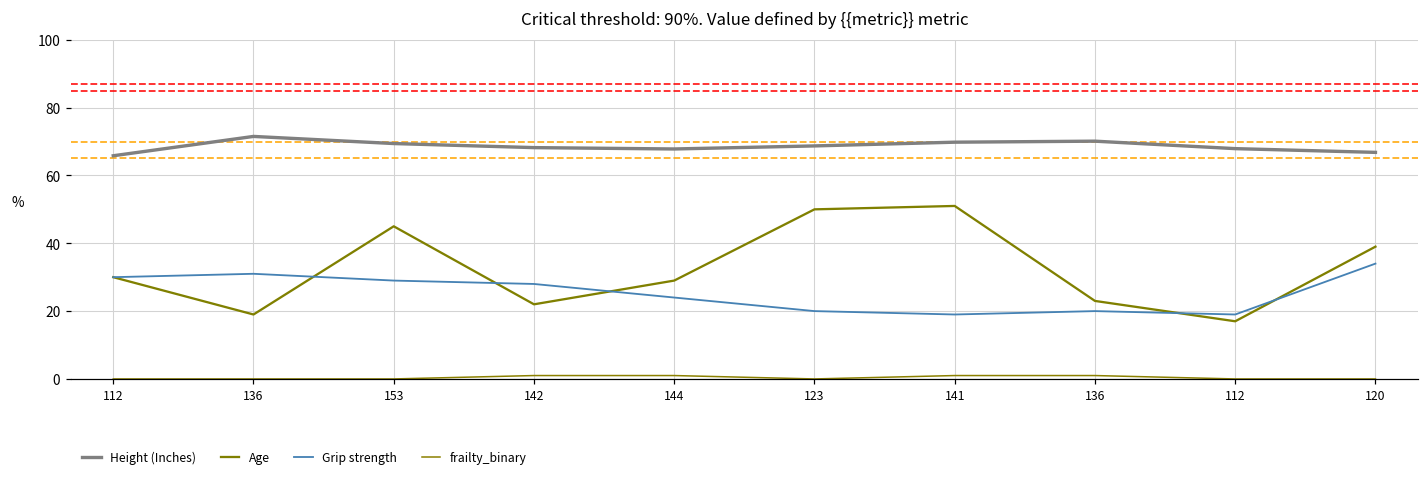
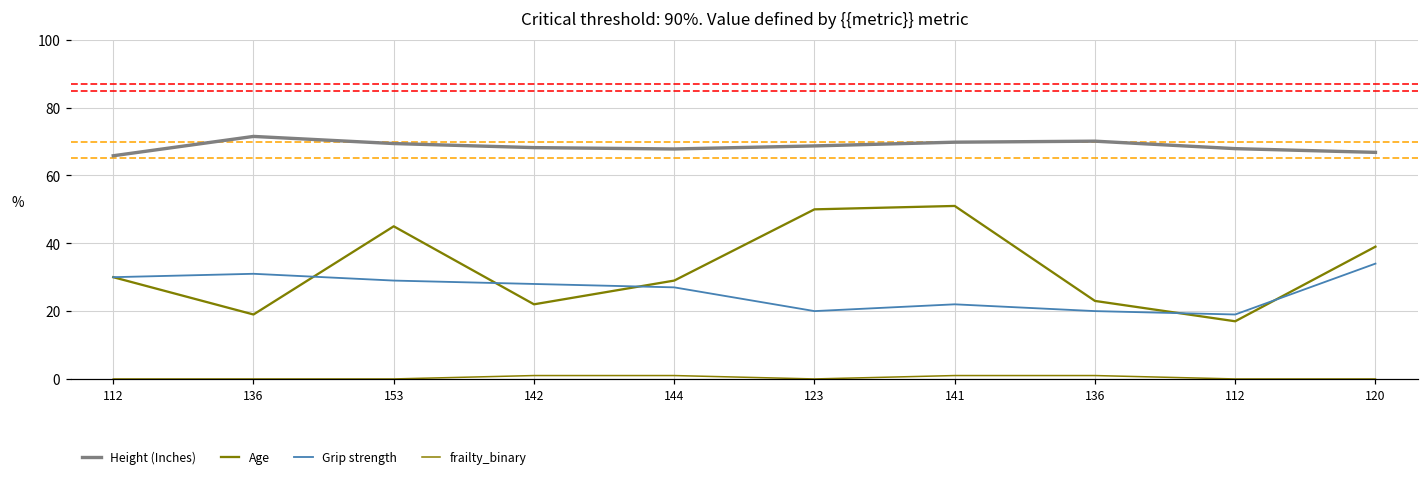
  {
    "Height (Inches)": {
      "153": 69,
      "142": 68,
      "144": 68,
      "123": 69,
      "141": 70,
      "120": 67
    },
    "Grip strength": {
      "153": 29,
      "142": 28,
-     "144": 24,
+     "144": 27,
      "123": 20,
-     "141": 19,
+     "141": 22,
      "120": 34
    }
  }
